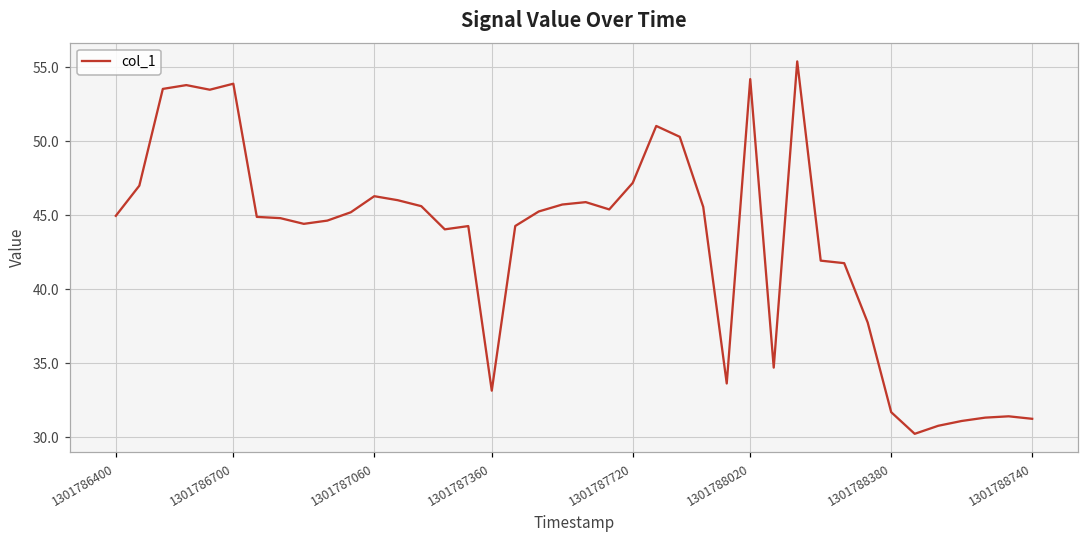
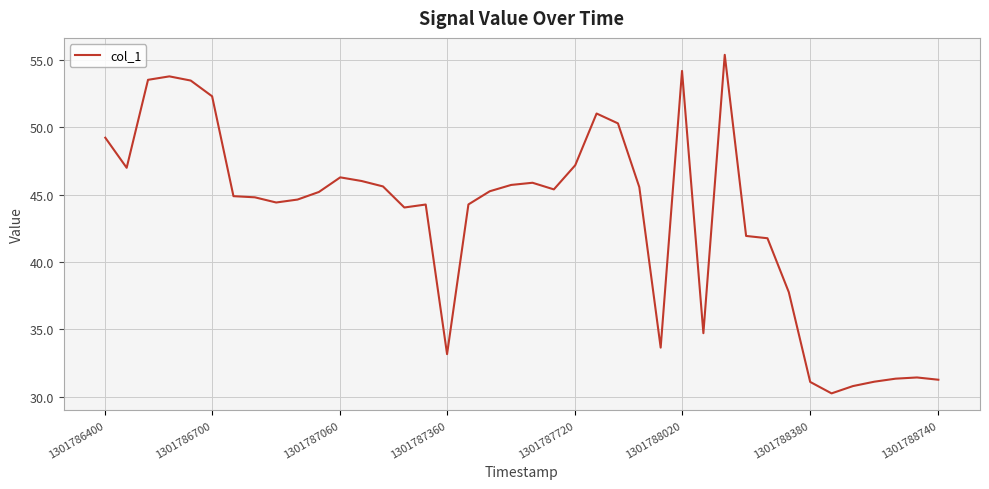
  {
-   "1301786400": 45.0,
-   "1301786700": 53.9,
+   "1301786400": 49.2,
+   "1301786700": 52.3,
    "1301787060": 46.3,
    "1301787360": 33.2,
    "1301787720": 47.2,
    "1301788020": 54.2,
-   "1301788380": 31.7,
+   "1301788380": 31.1,
    "1301788740": 31.3
  }
